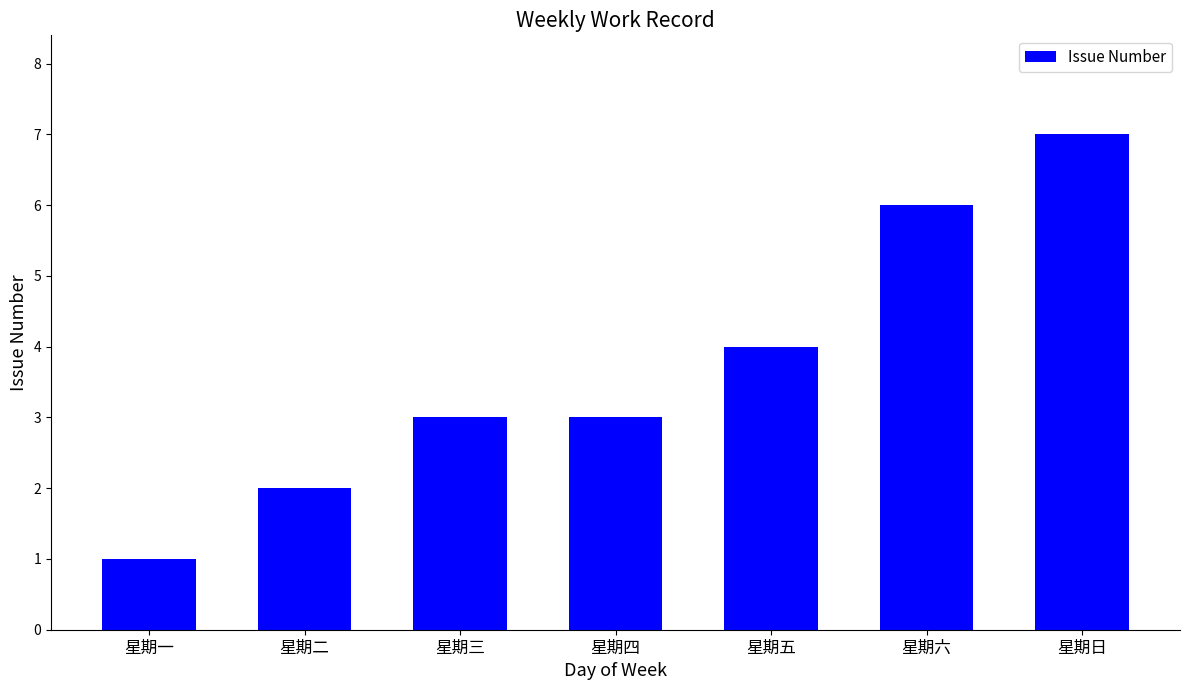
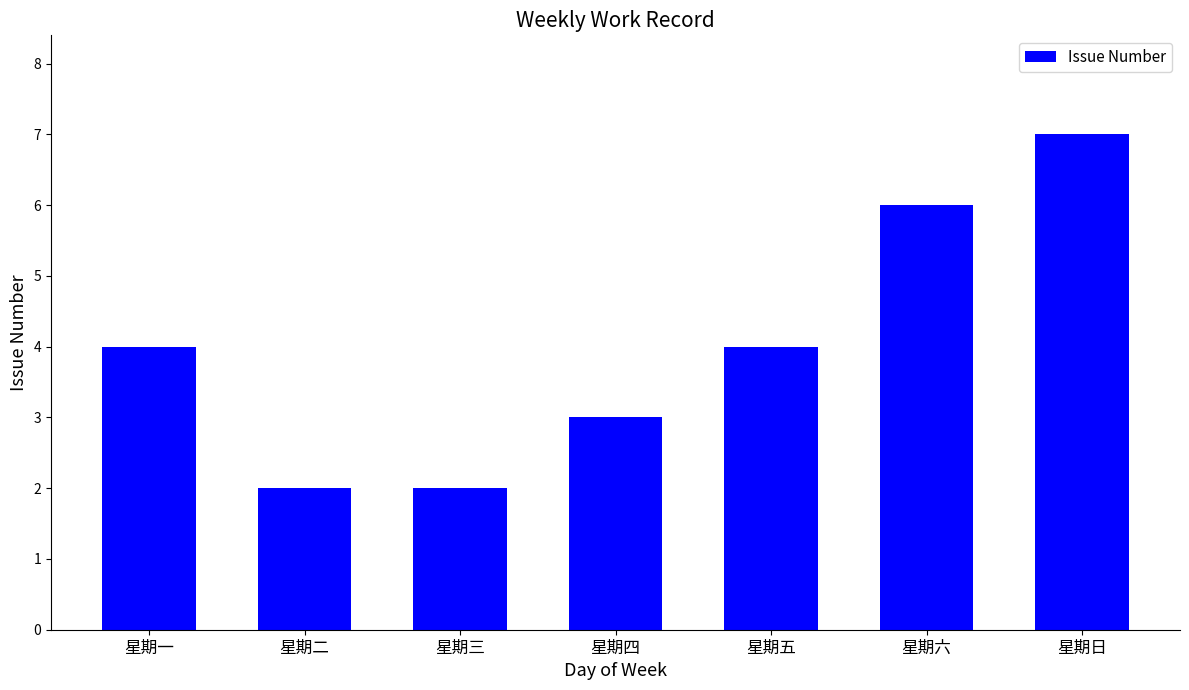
  {
-   "星期一": 1,
+   "星期一": 4,
    "星期二": 2,
-   "星期三": 3,
+   "星期三": 2,
    "星期四": 3,
    "星期五": 4,
    "星期六": 6,
    "星期日": 7
  }
